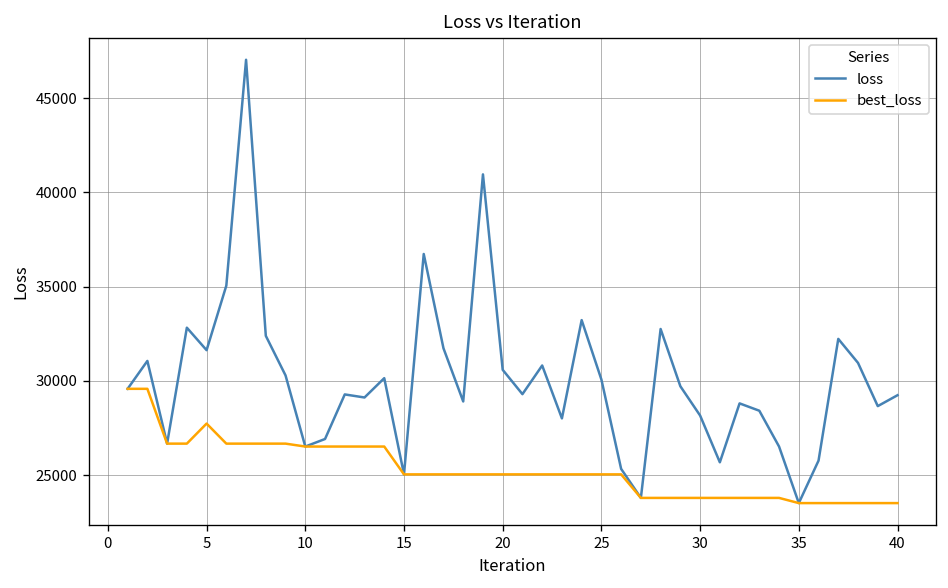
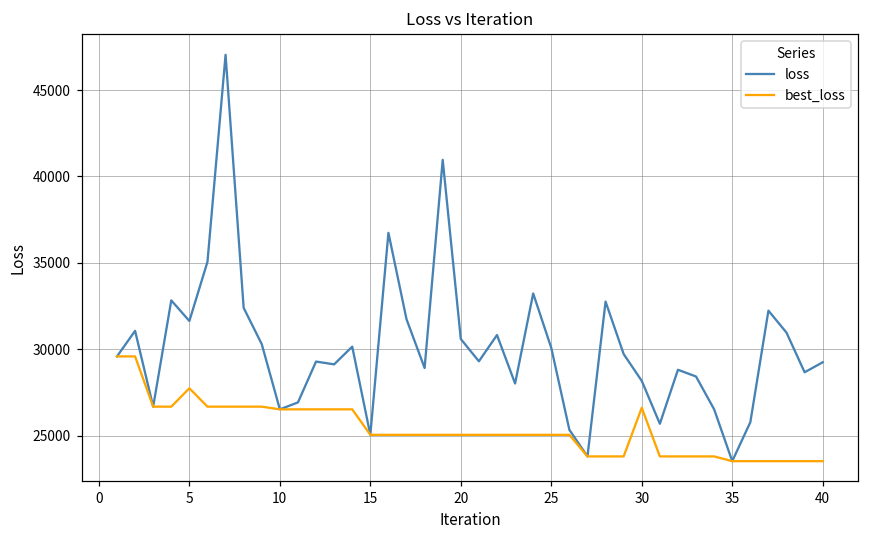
  {
    "loss": {
      "5": 31600,
      "20": 30600,
      "25": 30100,
      "30": 28200,
      "40": 29200
    },
    "best_loss": {
      "5": 27700,
      "20": 25000,
      "25": 25000,
-     "30": 23800,
+     "30": 26600,
      "40": 23500
    }
  }
